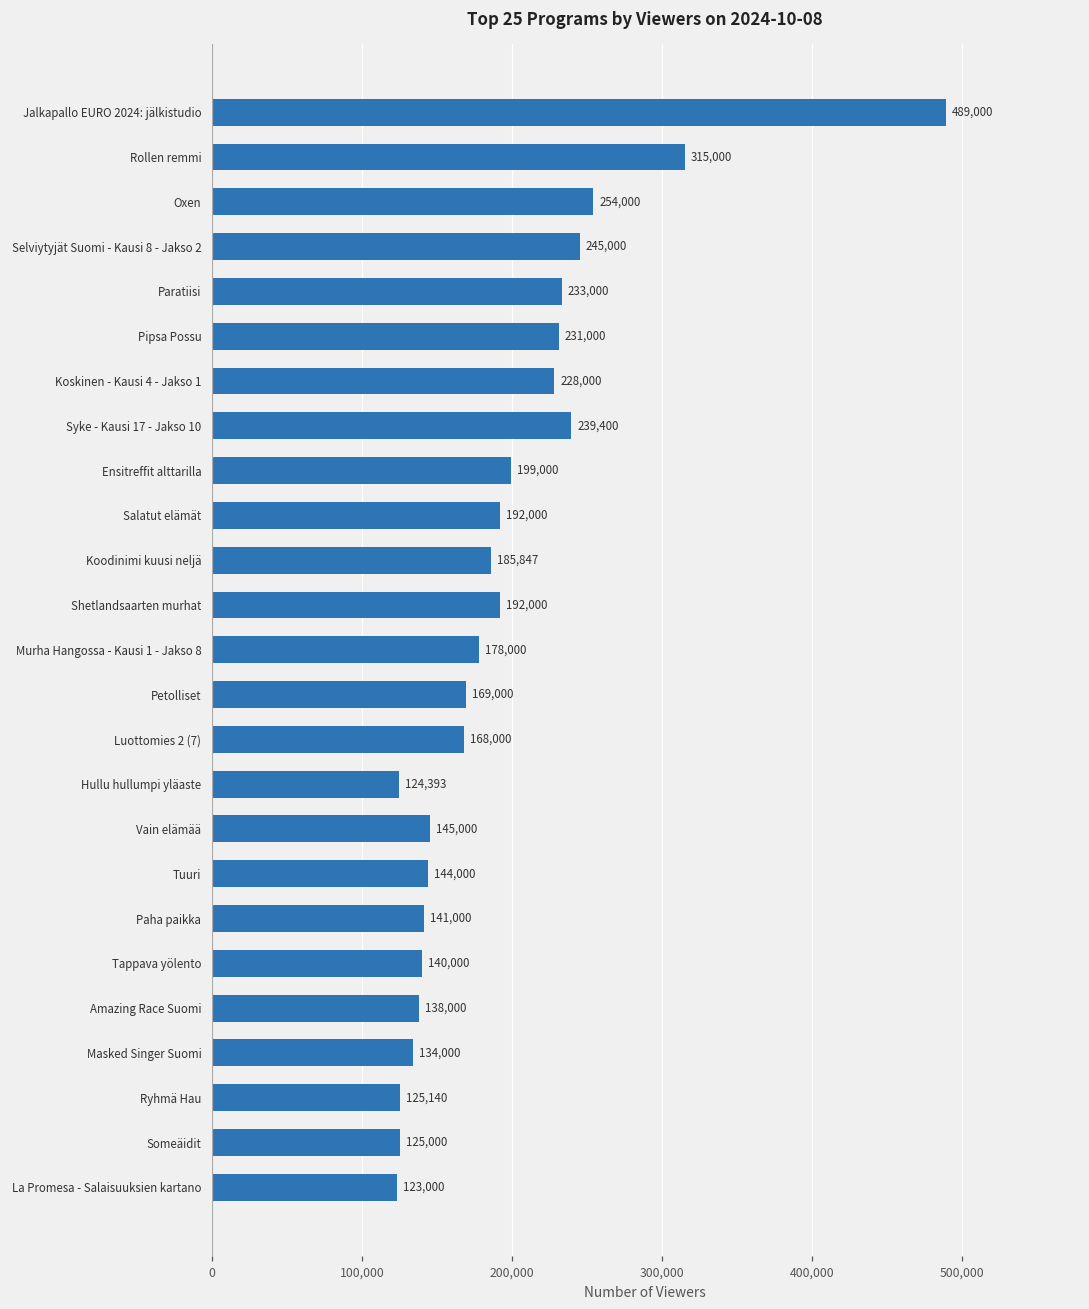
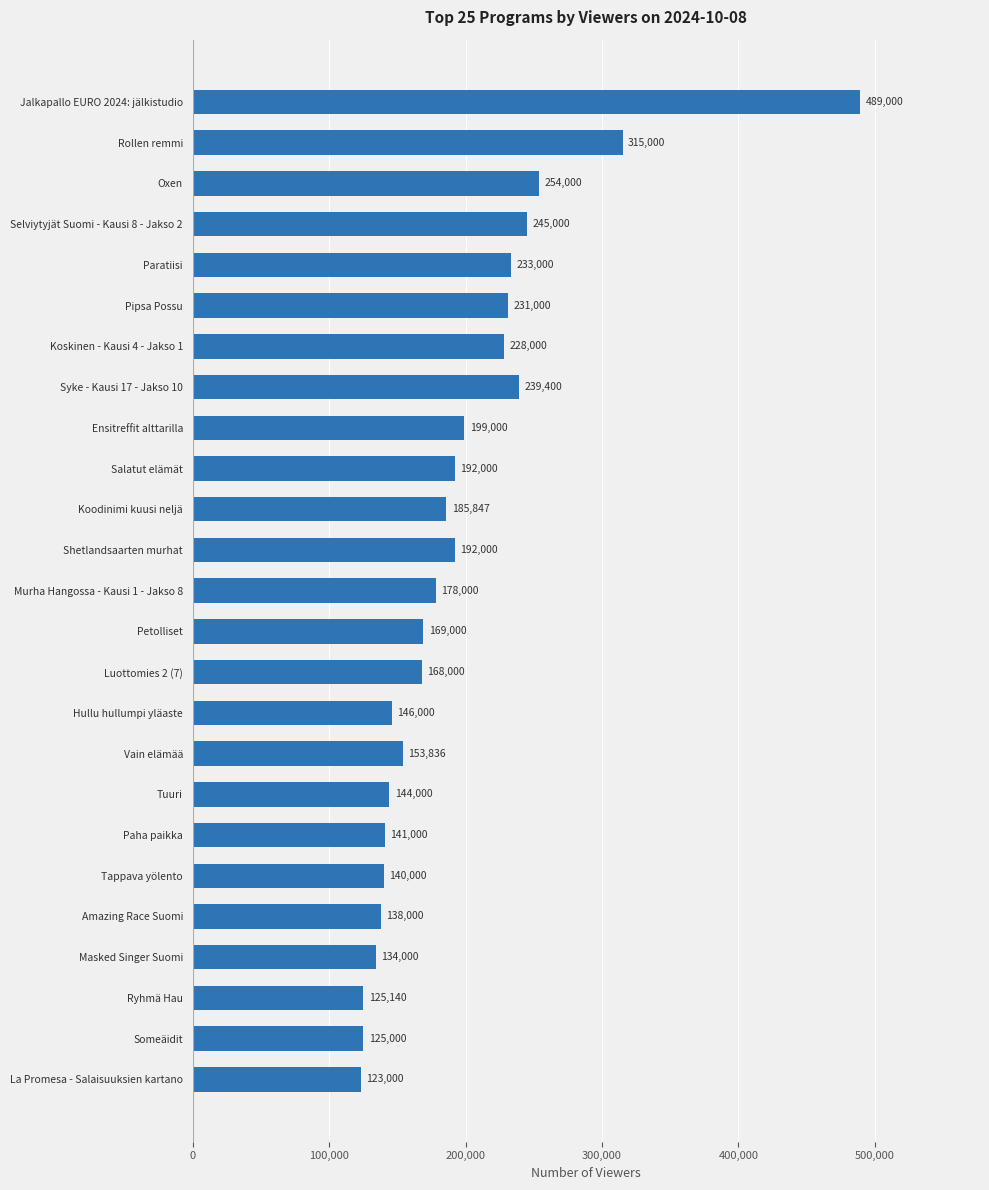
  {
    "Jalkapallo EURO 2024: jälkistudio": "489,000",
    "Rollen remmi": "315,000",
    "Oxen": "254,000",
    "Selviytyjät Suomi - Kausi 8 - Jakso 2": "245,000",
    "Paratiisi": "233,000",
    "Pipsa Possu": "231,000",
    "Koskinen - Kausi 4 - Jakso 1": "228,000",
    "Syke - Kausi 17 - Jakso 10": "239,400",
    "Ensitreffit alttarilla": "199,000",
    "Salatut elämät": "192,000",
    "Koodinimi kuusi neljä": "185,847",
    "Shetlandsaarten murhat": "192,000",
    "Murha Hangossa - Kausi 1 - Jakso 8": "178,000",
    "Petolliset": "169,000",
    "Luottomies 2 (7)": "168,000",
-   "Hullu hullumpi yläaste": "124,393",
-   "Vain elämää": "145,000",
+   "Hullu hullumpi yläaste": "146,000",
+   "Vain elämää": "153,836",
    "Tuuri": "144,000",
    "Paha paikka": "141,000",
    "Tappava yölento": "140,000",
    "Amazing Race Suomi": "138,000",
    "Masked Singer Suomi": "134,000",
    "Ryhmä Hau": "125,140",
    "Someäidit": "125,000",
    "La Promesa - Salaisuuksien kartano": "123,000"
  }
